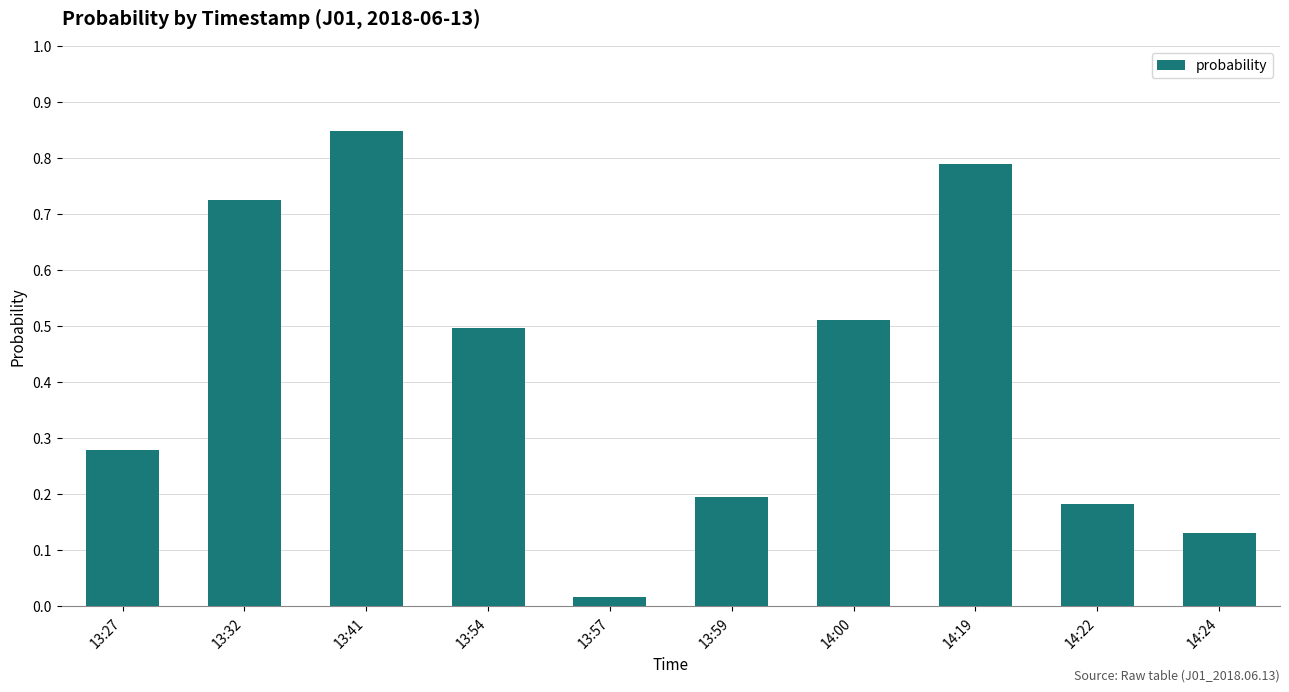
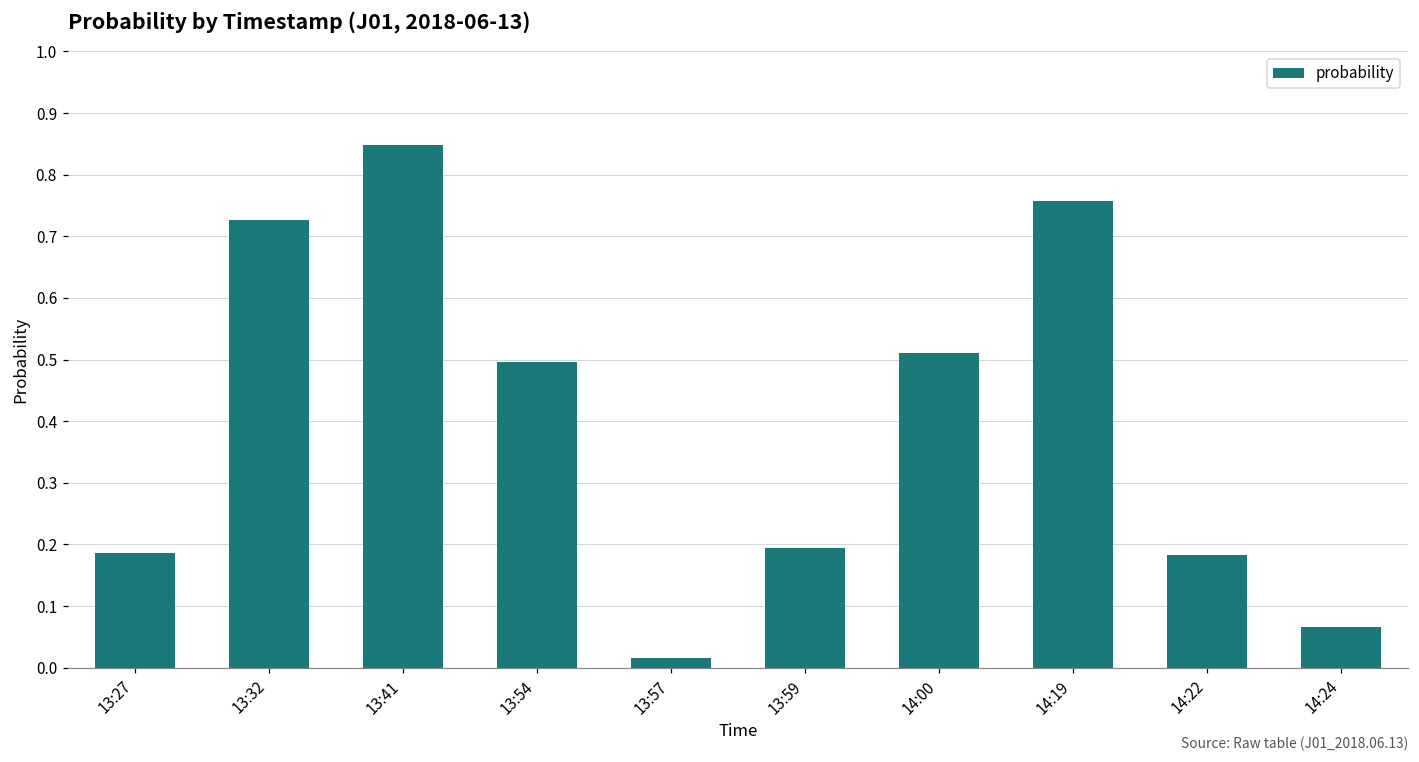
  {
-   "13:27": 0.28,
+   "13:27": 0.19,
    "13:32": 0.73,
    "13:41": 0.85,
    "13:54": 0.50,
    "13:57": 0.02,
    "13:59": 0.19,
    "14:00": 0.51,
-   "14:19": 0.79,
+   "14:19": 0.76,
    "14:22": 0.18,
-   "14:24": 0.13
+   "14:24": 0.07
  }
